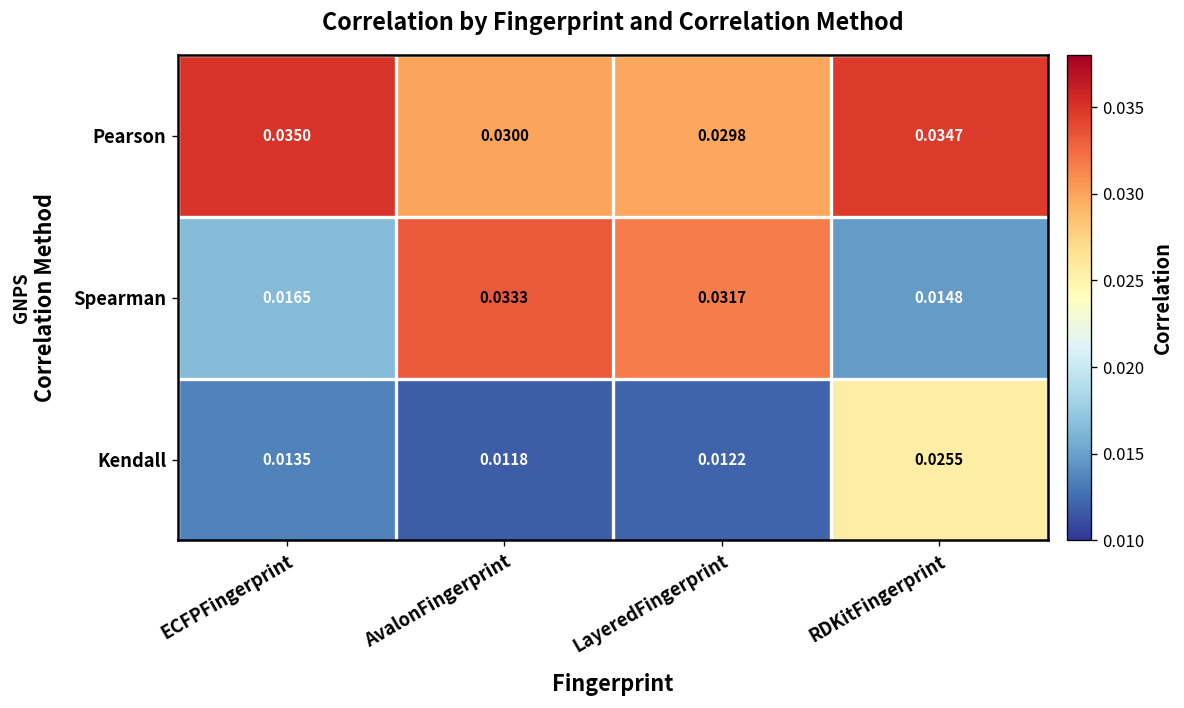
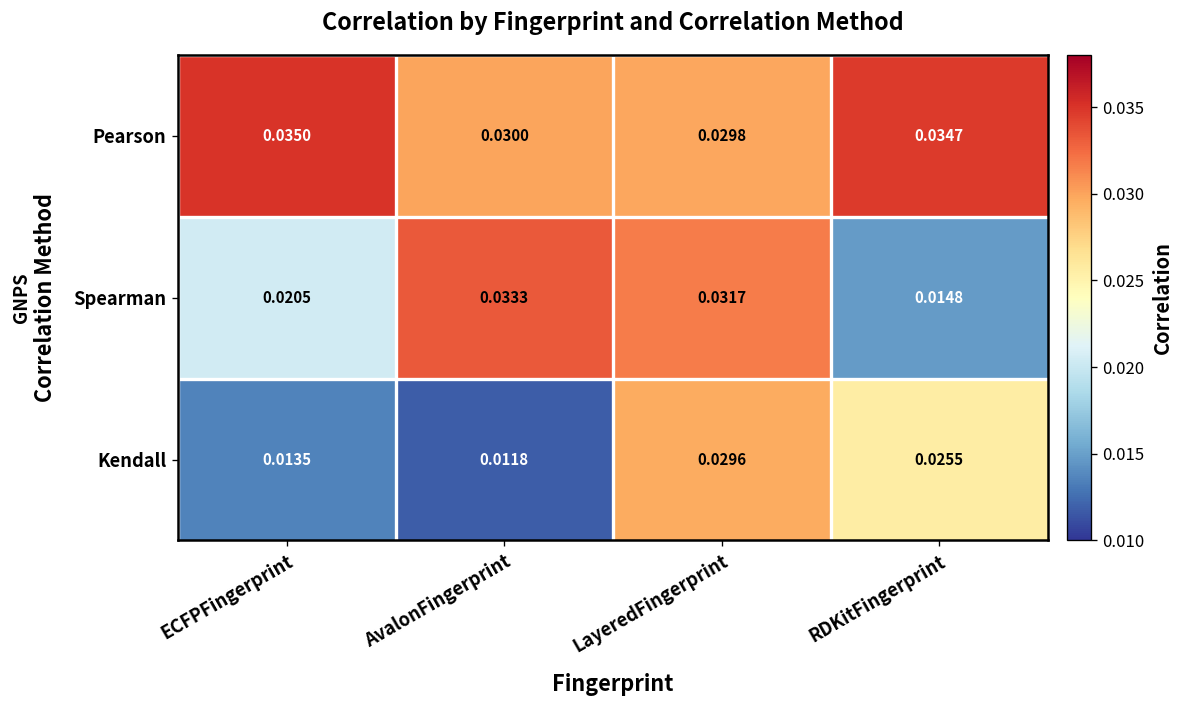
  {
    "Pearson": {
      "ECFPFingerprint": 0.0350,
      "AvalonFingerprint": 0.0300,
      "LayeredFingerprint": 0.0298,
      "RDKitFingerprint": 0.0347
    },
    "Spearman": {
-     "ECFPFingerprint": 0.0165,
+     "ECFPFingerprint": 0.0205,
      "AvalonFingerprint": 0.0333,
      "LayeredFingerprint": 0.0317,
      "RDKitFingerprint": 0.0148
    },
    "Kendall": {
      "ECFPFingerprint": 0.0135,
      "AvalonFingerprint": 0.0118,
-     "LayeredFingerprint": 0.0122,
+     "LayeredFingerprint": 0.0296,
      "RDKitFingerprint": 0.0255
    }
  }
